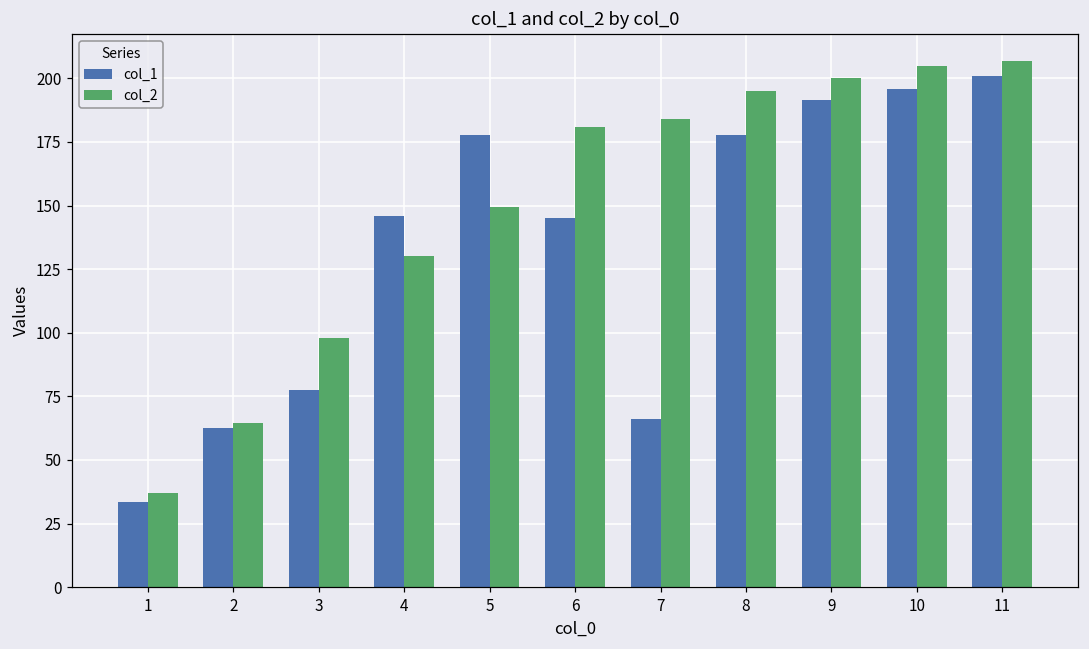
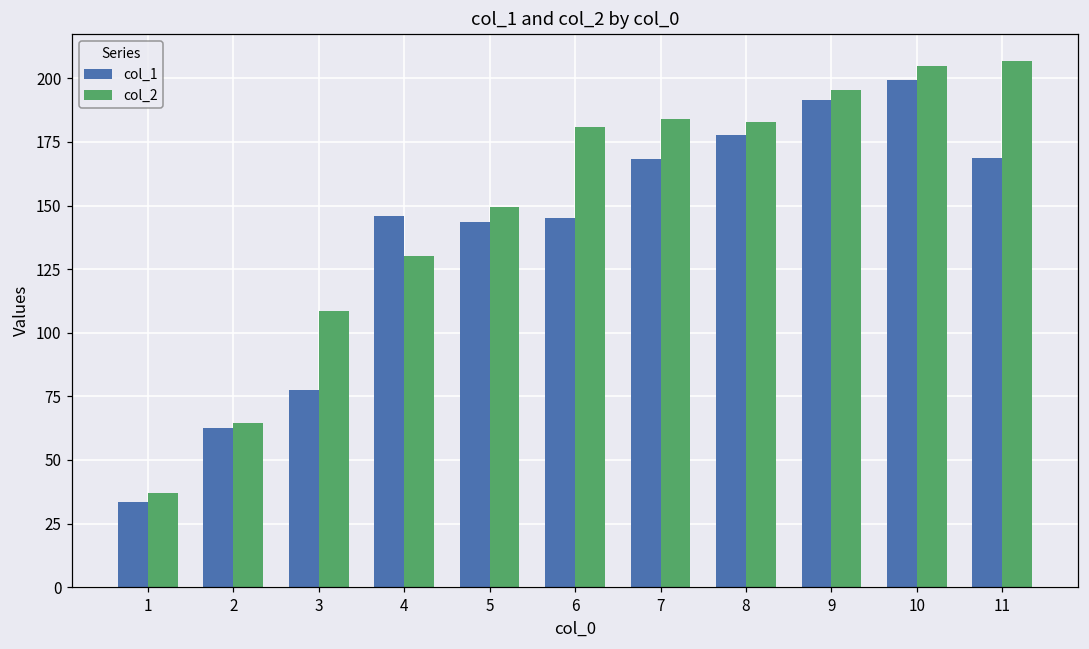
  {
    "col_1": {
      "1": 34,
      "2": 63,
      "3": 78,
      "4": 146,
-     "5": 178,
+     "5": 144,
      "6": 145,
-     "7": 66,
+     "7": 168,
      "8": 178,
      "9": 191,
-     "10": 196,
-     "11": 201
+     "10": 199,
+     "11": 169
    },
    "col_2": {
      "1": 37,
      "2": 65,
-     "3": 98,
+     "3": 109,
      "4": 130,
      "5": 150,
      "6": 181,
      "7": 184,
-     "8": 195,
-     "9": 200,
+     "8": 183,
+     "9": 195,
      "10": 205,
      "11": 207
    }
  }
